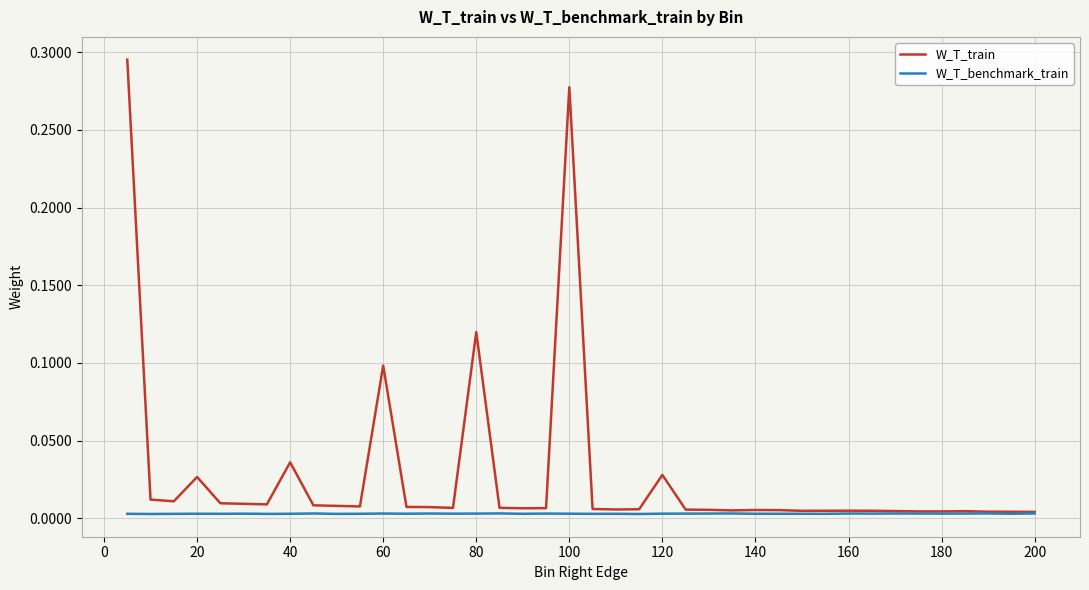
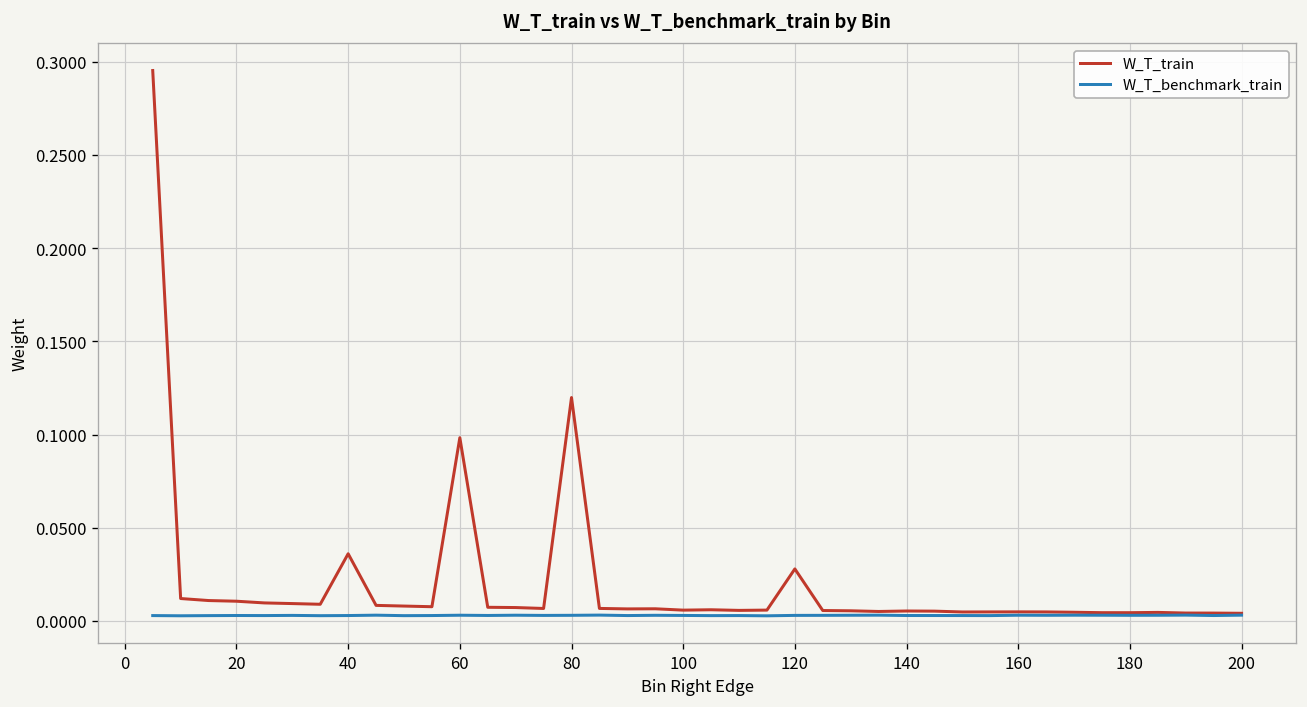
  {
    "W_T_train": {
-     "20": 0.027,
+     "20": 0.011,
      "40": 0.036,
      "60": 0.098,
      "80": 0.120,
-     "100": 0.278,
+     "100": 0.006,
      "120": 0.028,
      "140": 0.005,
      "160": 0.005
    },
    "W_T_benchmark_train": {
      "20": 0.003,
      "40": 0.003,
      "60": 0.003,
      "80": 0.003,
      "100": 0.003,
      "120": 0.003,
      "140": 0.003,
      "160": 0.003
    }
  }
